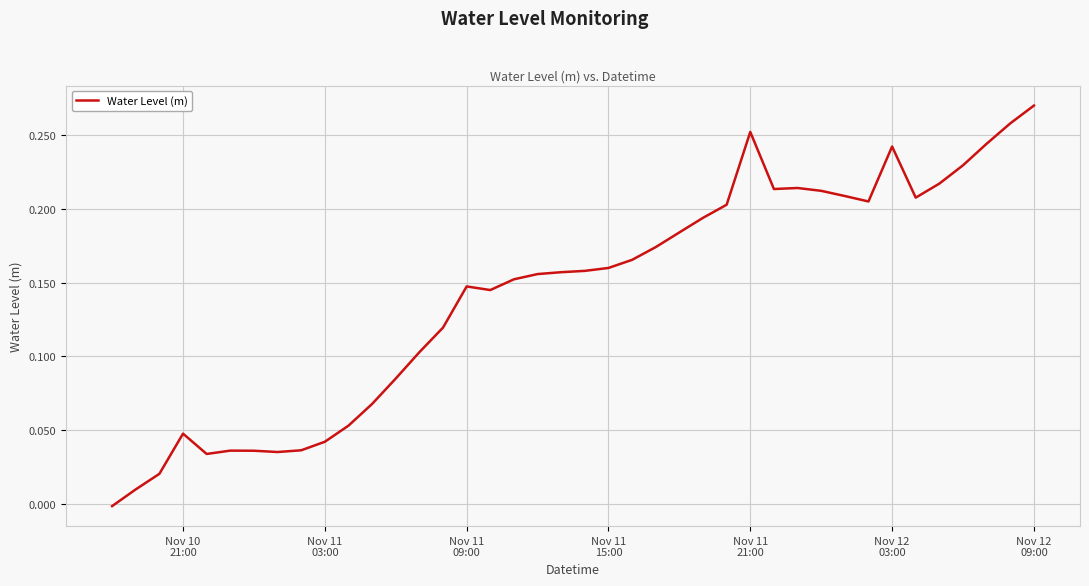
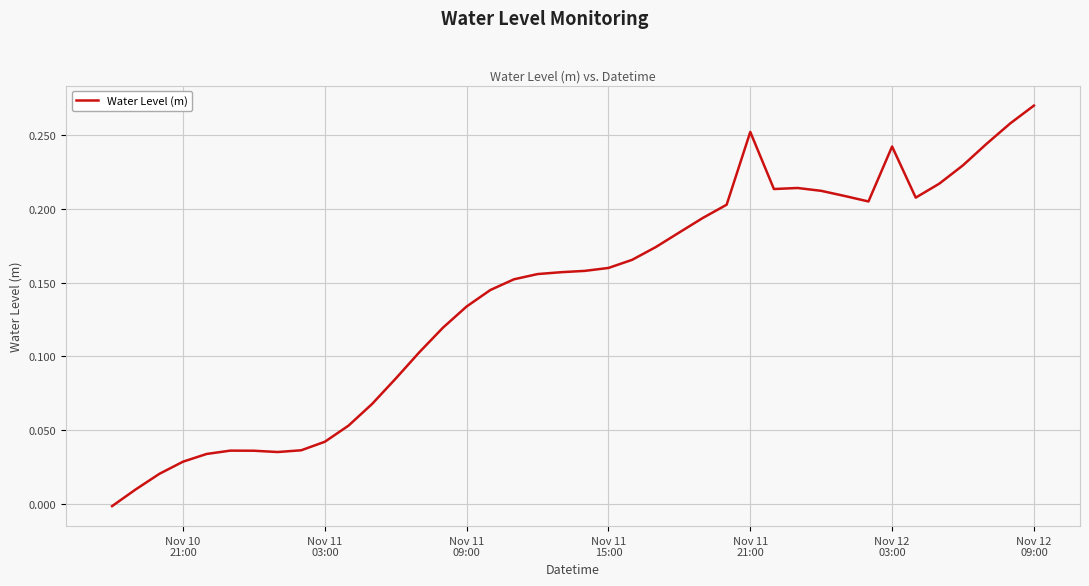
  {
-   "Nov 10 21:00": 0.048,
+   "Nov 10 21:00": 0.029,
    "Nov 11 03:00": 0.042,
-   "Nov 11 09:00": 0.148,
+   "Nov 11 09:00": 0.134,
    "Nov 11 15:00": 0.160,
    "Nov 11 21:00": 0.252,
    "Nov 12 03:00": 0.242,
    "Nov 12 09:00": 0.270
  }
